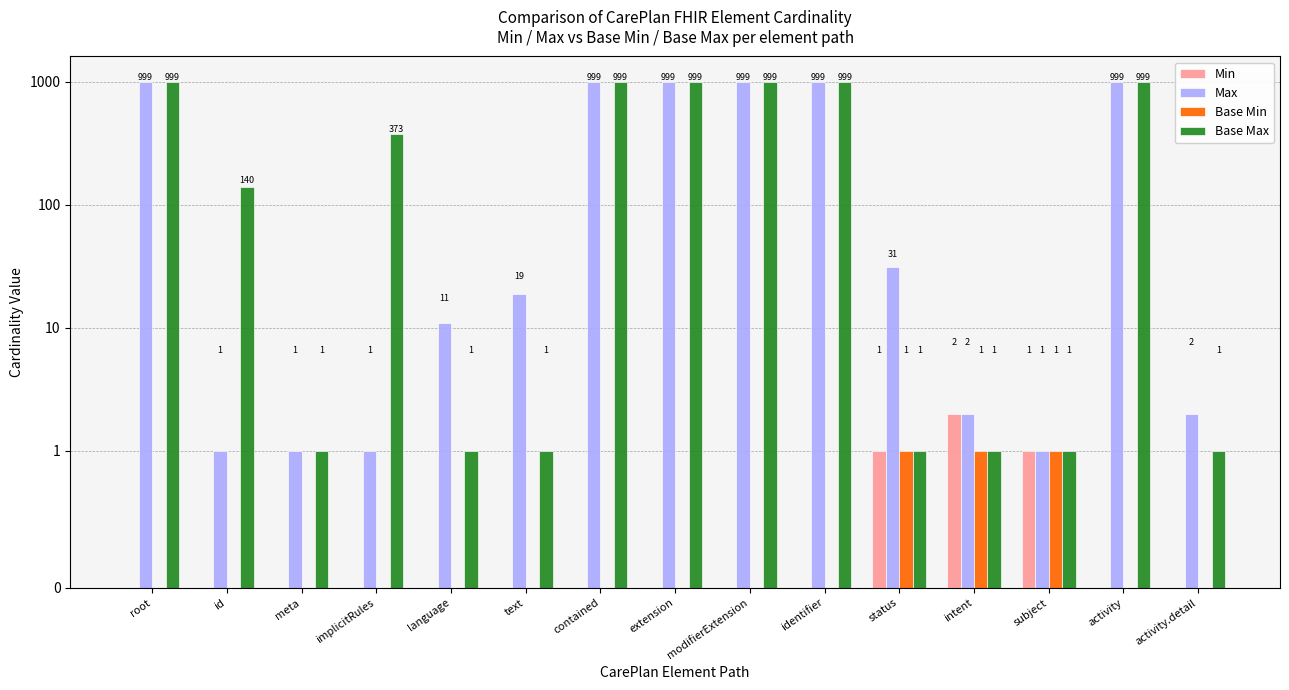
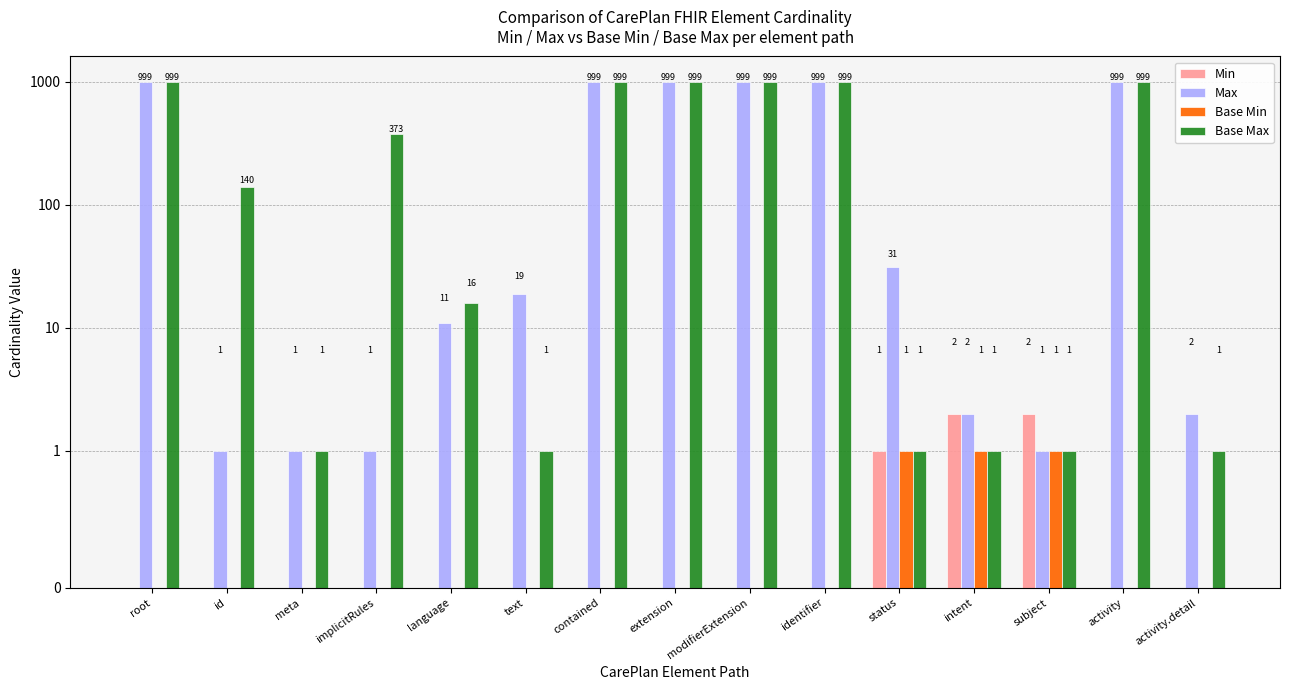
  {
    "Min": {
-     "subject": 1
+     "subject": 2
    },
    "Max": {
      "root": 999,
      "language": 11,
      "text": 19,
      "contained": 999,
      "extension": 999,
      "modifierExtension": 999,
      "identifier": 999,
      "status": 31,
      "activity": 999
    },
    "Base Max": {
      "root": 999,
      "id": 140,
      "implicitRules": 373,
-     "language": 1,
+     "language": 16,
      "contained": 999,
      "extension": 999,
      "modifierExtension": 999,
      "identifier": 999,
      "activity": 999
    }
  }
